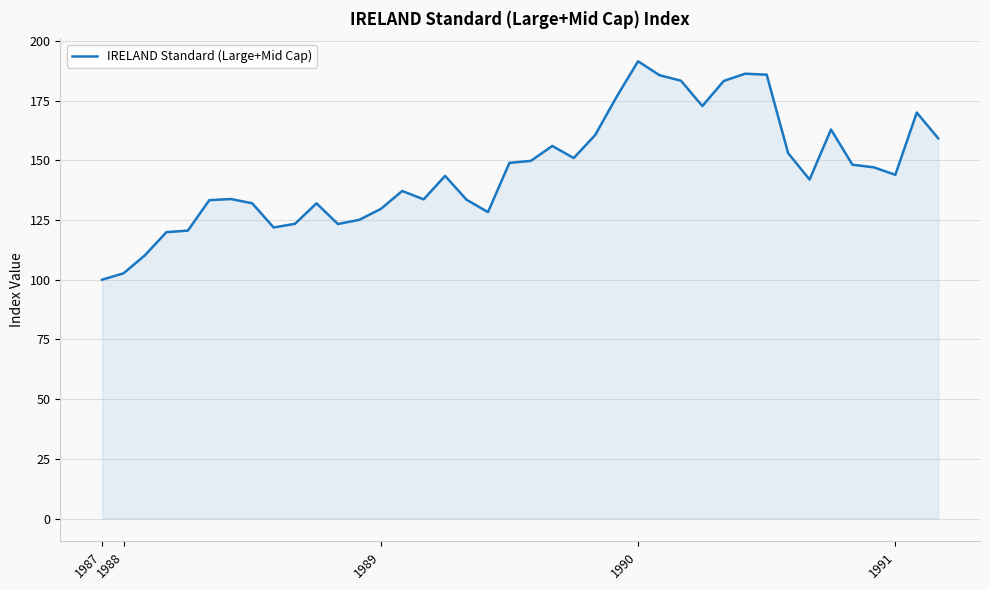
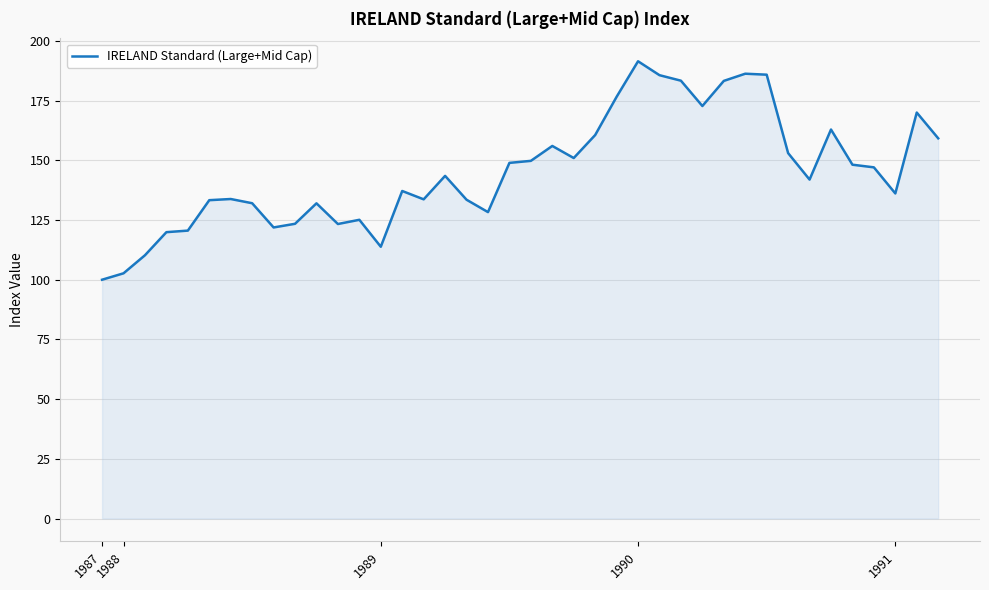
  {
    "1987": 100,
    "1988": 103,
-   "1989": 130,
+   "1989": 114,
    "1990": 191,
-   "1991": 144
+   "1991": 136
  }
